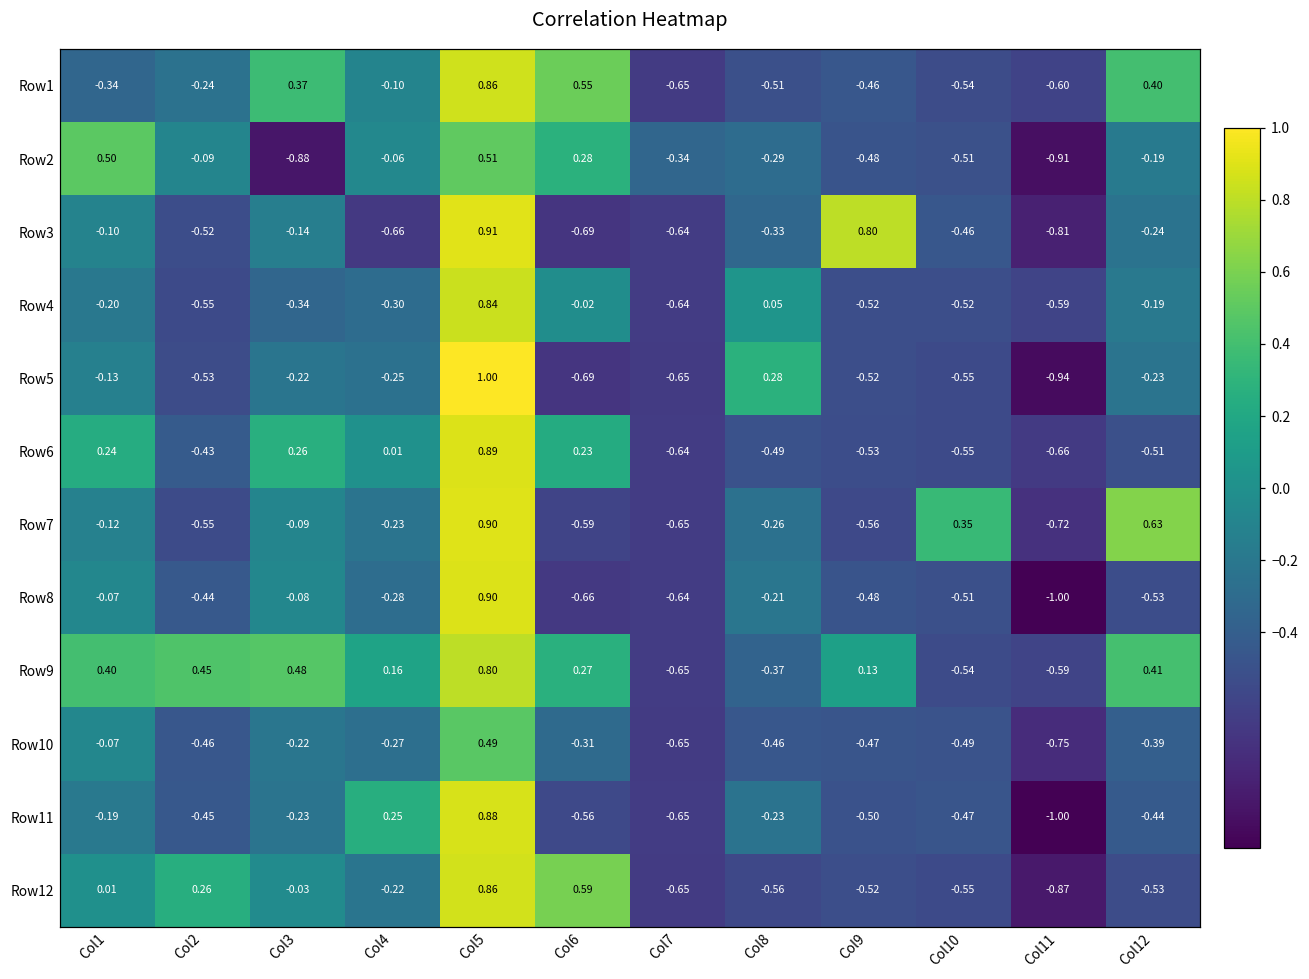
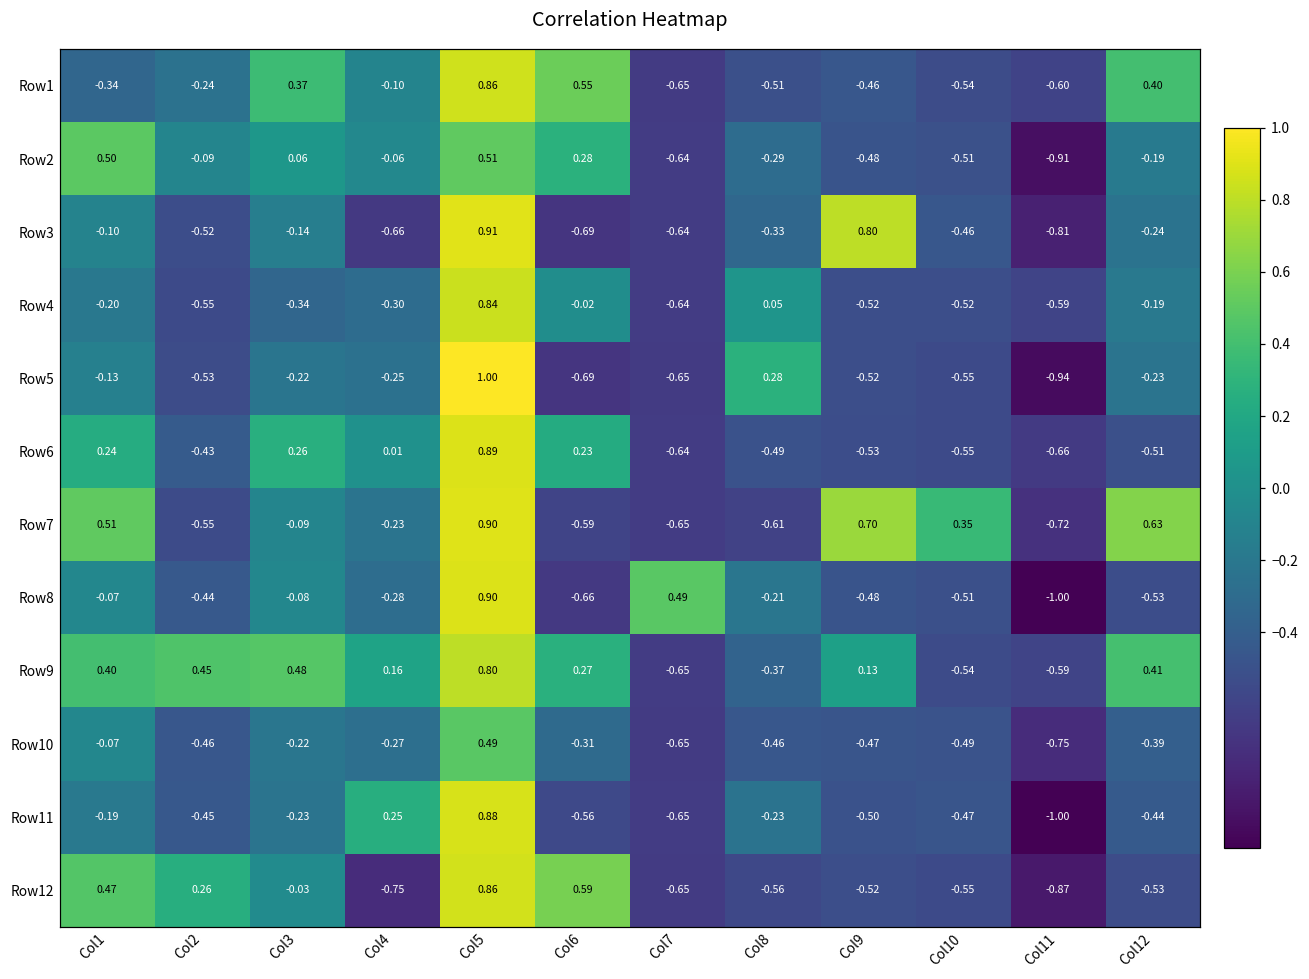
  {
    "Row1": {
      "Col1": -0.34,
      "Col2": -0.24,
      "Col3": 0.37,
      "Col4": -0.10,
      "Col5": 0.86,
      "Col6": 0.55,
      "Col7": -0.65,
      "Col8": -0.51,
      "Col9": -0.46,
      "Col10": -0.54,
      "Col11": -0.60,
      "Col12": 0.40
    },
    "Row2": {
      "Col1": 0.50,
      "Col2": -0.09,
-     "Col3": -0.88,
+     "Col3": 0.06,
      "Col4": -0.06,
      "Col5": 0.51,
      "Col6": 0.28,
-     "Col7": -0.34,
+     "Col7": -0.64,
      "Col8": -0.29,
      "Col9": -0.48,
      "Col10": -0.51,
      "Col11": -0.91,
      "Col12": -0.19
    },
    "Row3": {
      "Col1": -0.10,
      "Col2": -0.52,
      "Col3": -0.14,
      "Col4": -0.66,
      "Col5": 0.91,
      "Col6": -0.69,
      "Col7": -0.64,
      "Col8": -0.33,
      "Col9": 0.80,
      "Col10": -0.46,
      "Col11": -0.81,
      "Col12": -0.24
    },
    "Row4": {
      "Col1": -0.20,
      "Col2": -0.55,
      "Col3": -0.34,
      "Col4": -0.30,
      "Col5": 0.84,
      "Col6": -0.02,
      "Col7": -0.64,
      "Col8": 0.05,
      "Col9": -0.52,
      "Col10": -0.52,
      "Col11": -0.59,
      "Col12": -0.19
    },
    "Row5": {
      "Col1": -0.13,
      "Col2": -0.53,
      "Col3": -0.22,
      "Col4": -0.25,
      "Col5": 1.00,
      "Col6": -0.69,
      "Col7": -0.65,
      "Col8": 0.28,
      "Col9": -0.52,
      "Col10": -0.55,
      "Col11": -0.94,
      "Col12": -0.23
    },
    "Row6": {
      "Col1": 0.24,
      "Col2": -0.43,
      "Col3": 0.26,
      "Col4": 0.01,
      "Col5": 0.89,
      "Col6": 0.23,
      "Col7": -0.64,
      "Col8": -0.49,
      "Col9": -0.53,
      "Col10": -0.55,
      "Col11": -0.66,
      "Col12": -0.51
    },
    "Row7": {
-     "Col1": -0.12,
+     "Col1": 0.51,
      "Col2": -0.55,
      "Col3": -0.09,
      "Col4": -0.23,
      "Col5": 0.90,
      "Col6": -0.59,
      "Col7": -0.65,
-     "Col8": -0.26,
-     "Col9": -0.56,
+     "Col8": -0.61,
+     "Col9": 0.70,
      "Col10": 0.35,
      "Col11": -0.72,
      "Col12": 0.63
    },
    "Row8": {
      "Col1": -0.07,
      "Col2": -0.44,
      "Col3": -0.08,
      "Col4": -0.28,
      "Col5": 0.90,
      "Col6": -0.66,
-     "Col7": -0.64,
+     "Col7": 0.49,
      "Col8": -0.21,
      "Col9": -0.48,
      "Col10": -0.51,
      "Col11": -1.00,
      "Col12": -0.53
    },
    "Row9": {
      "Col1": 0.40,
      "Col2": 0.45,
      "Col3": 0.48,
      "Col4": 0.16,
      "Col5": 0.80,
      "Col6": 0.27,
      "Col7": -0.65,
      "Col8": -0.37,
      "Col9": 0.13,
      "Col10": -0.54,
      "Col11": -0.59,
      "Col12": 0.41
    },
    "Row10": {
      "Col1": -0.07,
      "Col2": -0.46,
      "Col3": -0.22,
      "Col4": -0.27,
      "Col5": 0.49,
      "Col6": -0.31,
      "Col7": -0.65,
      "Col8": -0.46,
      "Col9": -0.47,
      "Col10": -0.49,
      "Col11": -0.75,
      "Col12": -0.39
    },
    "Row11": {
      "Col1": -0.19,
      "Col2": -0.45,
      "Col3": -0.23,
      "Col4": 0.25,
      "Col5": 0.88,
      "Col6": -0.56,
      "Col7": -0.65,
      "Col8": -0.23,
      "Col9": -0.50,
      "Col10": -0.47,
      "Col11": -1.00,
      "Col12": -0.44
    },
    "Row12": {
-     "Col1": 0.01,
+     "Col1": 0.47,
      "Col2": 0.26,
      "Col3": -0.03,
-     "Col4": -0.22,
+     "Col4": -0.75,
      "Col5": 0.86,
      "Col6": 0.59,
      "Col7": -0.65,
      "Col8": -0.56,
      "Col9": -0.52,
      "Col10": -0.55,
      "Col11": -0.87,
      "Col12": -0.53
    }
  }
